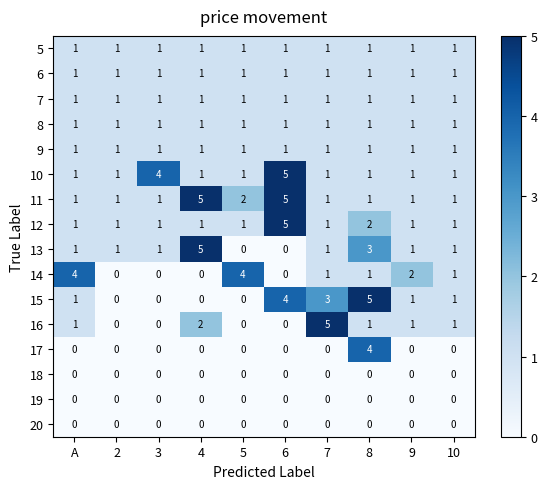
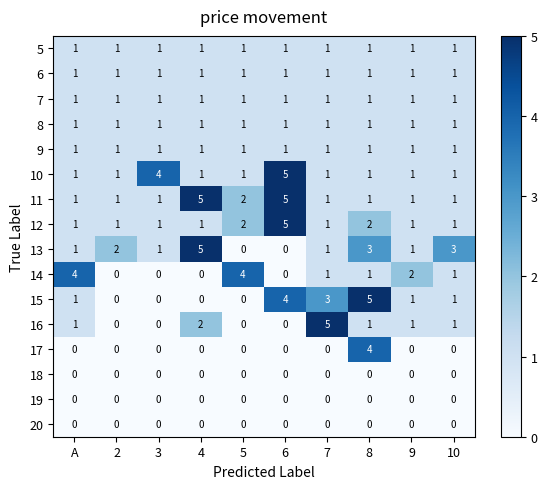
  {
    "5": {
      "A": 1,
      "2": 1,
      "3": 1,
      "4": 1,
      "5": 1,
      "6": 1,
      "7": 1,
      "8": 1,
      "9": 1,
      "10": 1
    },
    "6": {
      "A": 1,
      "2": 1,
      "3": 1,
      "4": 1,
      "5": 1,
      "6": 1,
      "7": 1,
      "8": 1,
      "9": 1,
      "10": 1
    },
    "7": {
      "A": 1,
      "2": 1,
      "3": 1,
      "4": 1,
      "5": 1,
      "6": 1,
      "7": 1,
      "8": 1,
      "9": 1,
      "10": 1
    },
    "8": {
      "A": 1,
      "2": 1,
      "3": 1,
      "4": 1,
      "5": 1,
      "6": 1,
      "7": 1,
      "8": 1,
      "9": 1,
      "10": 1
    },
    "9": {
      "A": 1,
      "2": 1,
      "3": 1,
      "4": 1,
      "5": 1,
      "6": 1,
      "7": 1,
      "8": 1,
      "9": 1,
      "10": 1
    },
    "10": {
      "A": 1,
      "2": 1,
      "3": 4,
      "4": 1,
      "5": 1,
      "6": 5,
      "7": 1,
      "8": 1,
      "9": 1,
      "10": 1
    },
    "11": {
      "A": 1,
      "2": 1,
      "3": 1,
      "4": 5,
      "5": 2,
      "6": 5,
      "7": 1,
      "8": 1,
      "9": 1,
      "10": 1
    },
    "12": {
      "A": 1,
      "2": 1,
      "3": 1,
      "4": 1,
-     "5": 1,
+     "5": 2,
      "6": 5,
      "7": 1,
      "8": 2,
      "9": 1,
      "10": 1
    },
    "13": {
      "A": 1,
-     "2": 1,
+     "2": 2,
      "3": 1,
      "4": 5,
      "5": 0,
      "6": 0,
      "7": 1,
      "8": 3,
      "9": 1,
-     "10": 1
+     "10": 3
    },
    "14": {
      "A": 4,
      "2": 0,
      "3": 0,
      "4": 0,
      "5": 4,
      "6": 0,
      "7": 1,
      "8": 1,
      "9": 2,
      "10": 1
    },
    "15": {
      "A": 1,
      "2": 0,
      "3": 0,
      "4": 0,
      "5": 0,
      "6": 4,
      "7": 3,
      "8": 5,
      "9": 1,
      "10": 1
    },
    "16": {
      "A": 1,
      "2": 0,
      "3": 0,
      "4": 2,
      "5": 0,
      "6": 0,
      "7": 5,
      "8": 1,
      "9": 1,
      "10": 1
    },
    "17": {
      "A": 0,
      "2": 0,
      "3": 0,
      "4": 0,
      "5": 0,
      "6": 0,
      "7": 0,
      "8": 4,
      "9": 0,
      "10": 0
    },
    "18": {
      "A": 0,
      "2": 0,
      "3": 0,
      "4": 0,
      "5": 0,
      "6": 0,
      "7": 0,
      "8": 0,
      "9": 0,
      "10": 0
    },
    "19": {
      "A": 0,
      "2": 0,
      "3": 0,
      "4": 0,
      "5": 0,
      "6": 0,
      "7": 0,
      "8": 0,
      "9": 0,
      "10": 0
    },
    "20": {
      "A": 0,
      "2": 0,
      "3": 0,
      "4": 0,
      "5": 0,
      "6": 0,
      "7": 0,
      "8": 0,
      "9": 0,
      "10": 0
    }
  }
